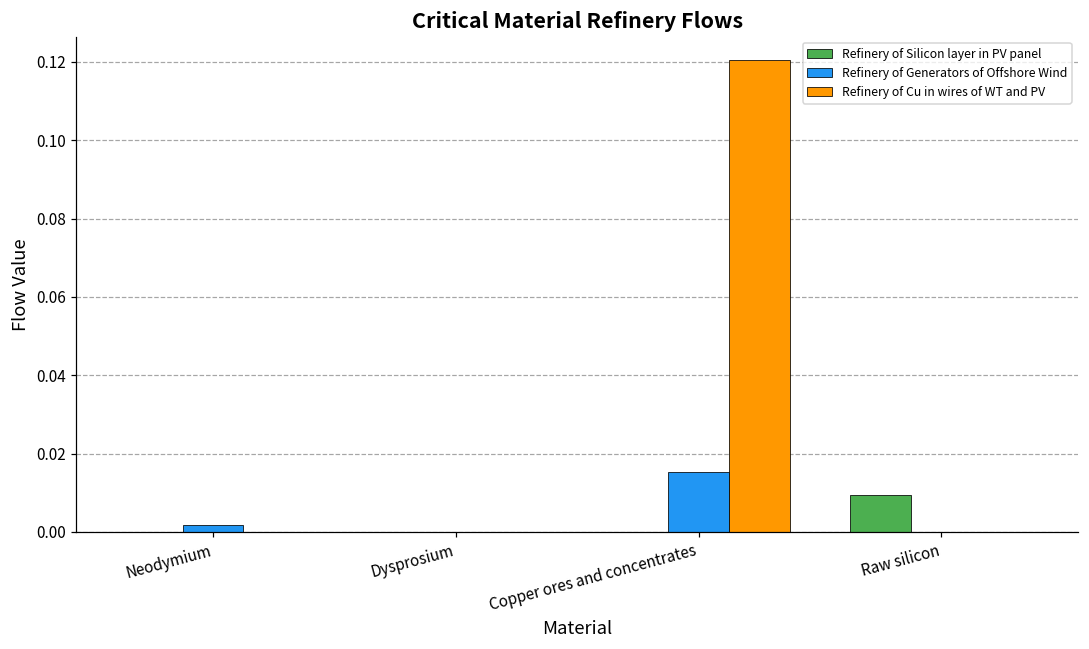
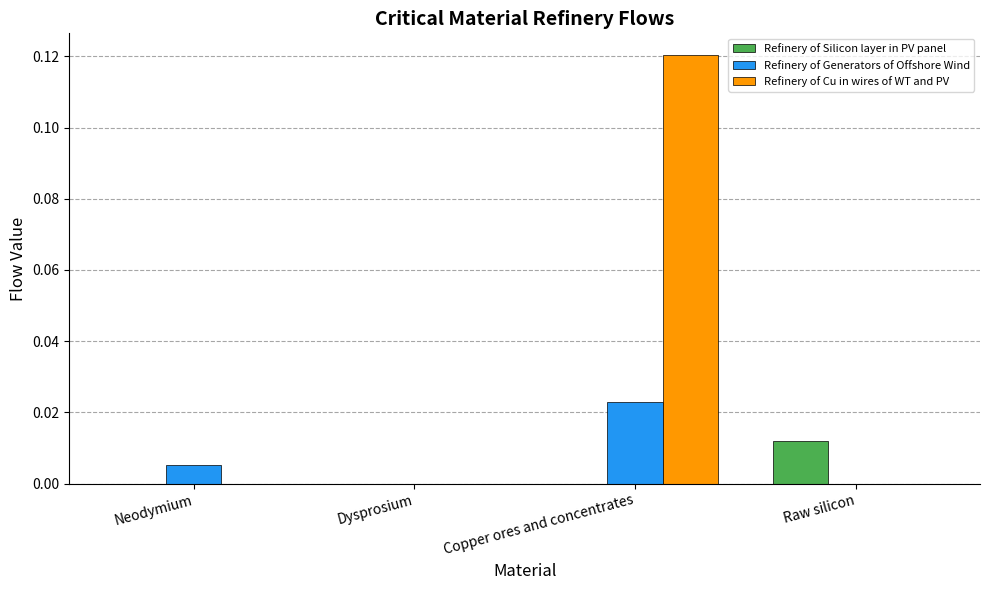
  {
    "Refinery of Silicon layer in PV panel": {
      "Neodymium": 0.000,
      "Dysprosium": 0.000,
      "Copper ores and concentrates": 0.000,
-     "Raw silicon": 0.010
+     "Raw silicon": 0.012
    },
    "Refinery of Generators of Offshore Wind": {
-     "Neodymium": 0.002,
+     "Neodymium": 0.005,
      "Dysprosium": 0.000,
-     "Copper ores and concentrates": 0.015,
+     "Copper ores and concentrates": 0.023,
      "Raw silicon": 0.000
    },
    "Refinery of Cu in wires of WT and PV": {
      "Neodymium": 0.000,
      "Dysprosium": 0.000,
      "Copper ores and concentrates": 0.120,
      "Raw silicon": 0.000
    }
  }
